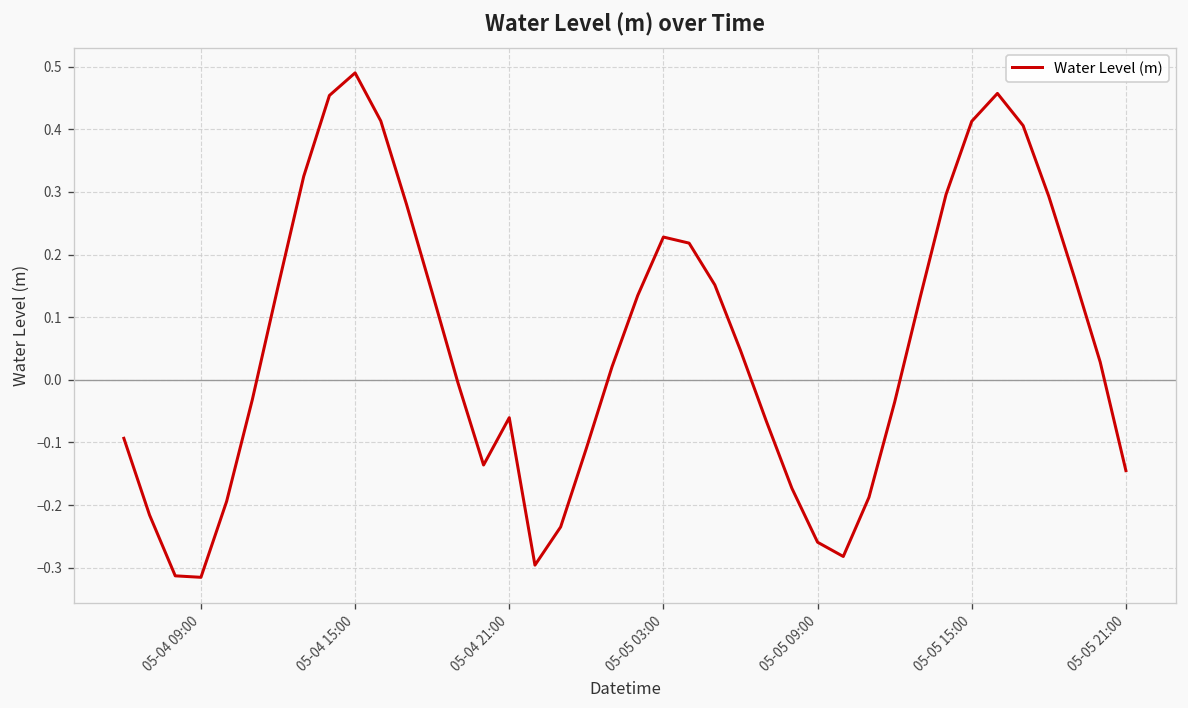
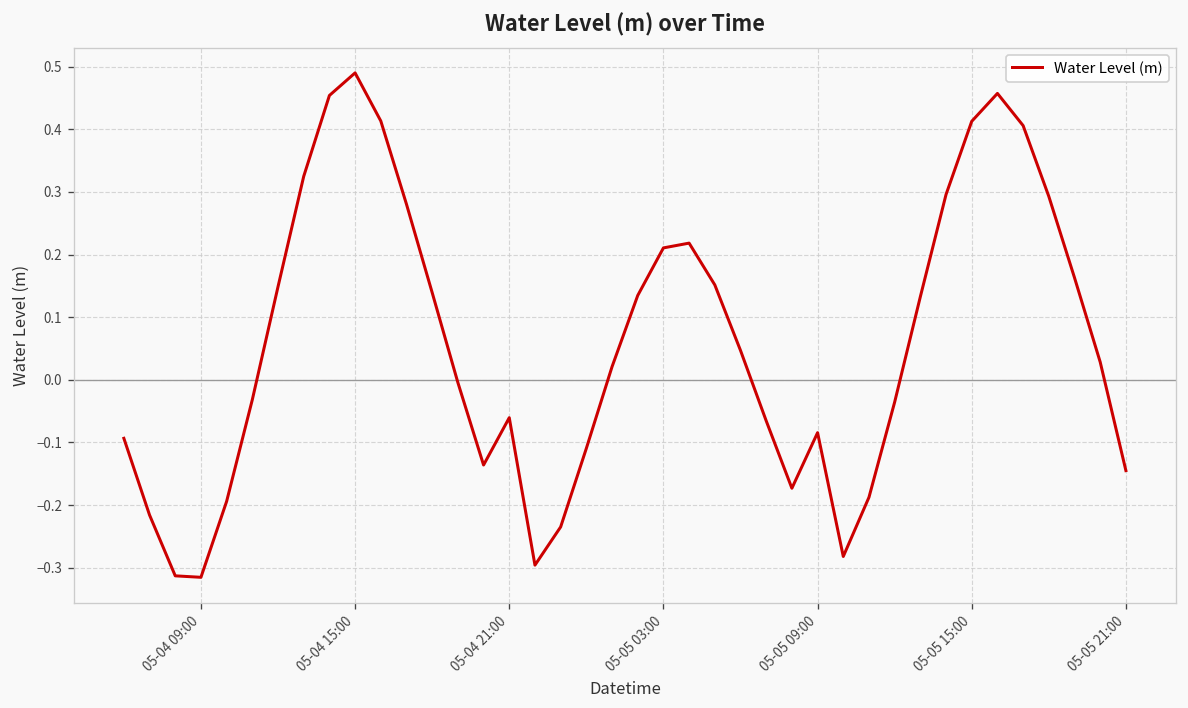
  {
    "05-04 09:00": -0.32,
    "05-04 15:00": 0.49,
    "05-04 21:00": -0.06,
-   "05-05 03:00": 0.23,
-   "05-05 09:00": -0.26,
+   "05-05 03:00": 0.21,
+   "05-05 09:00": -0.08,
    "05-05 15:00": 0.41,
    "05-05 21:00": -0.15
  }
